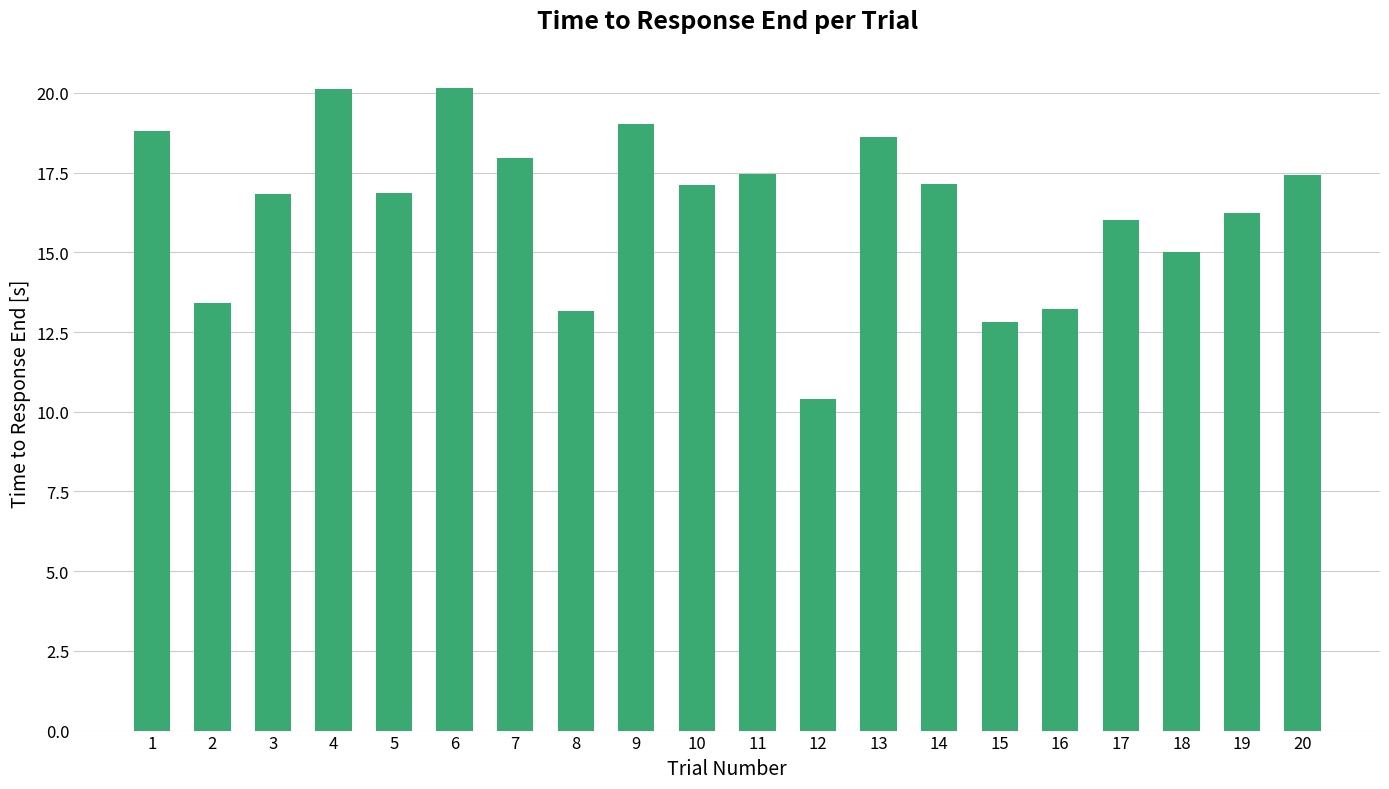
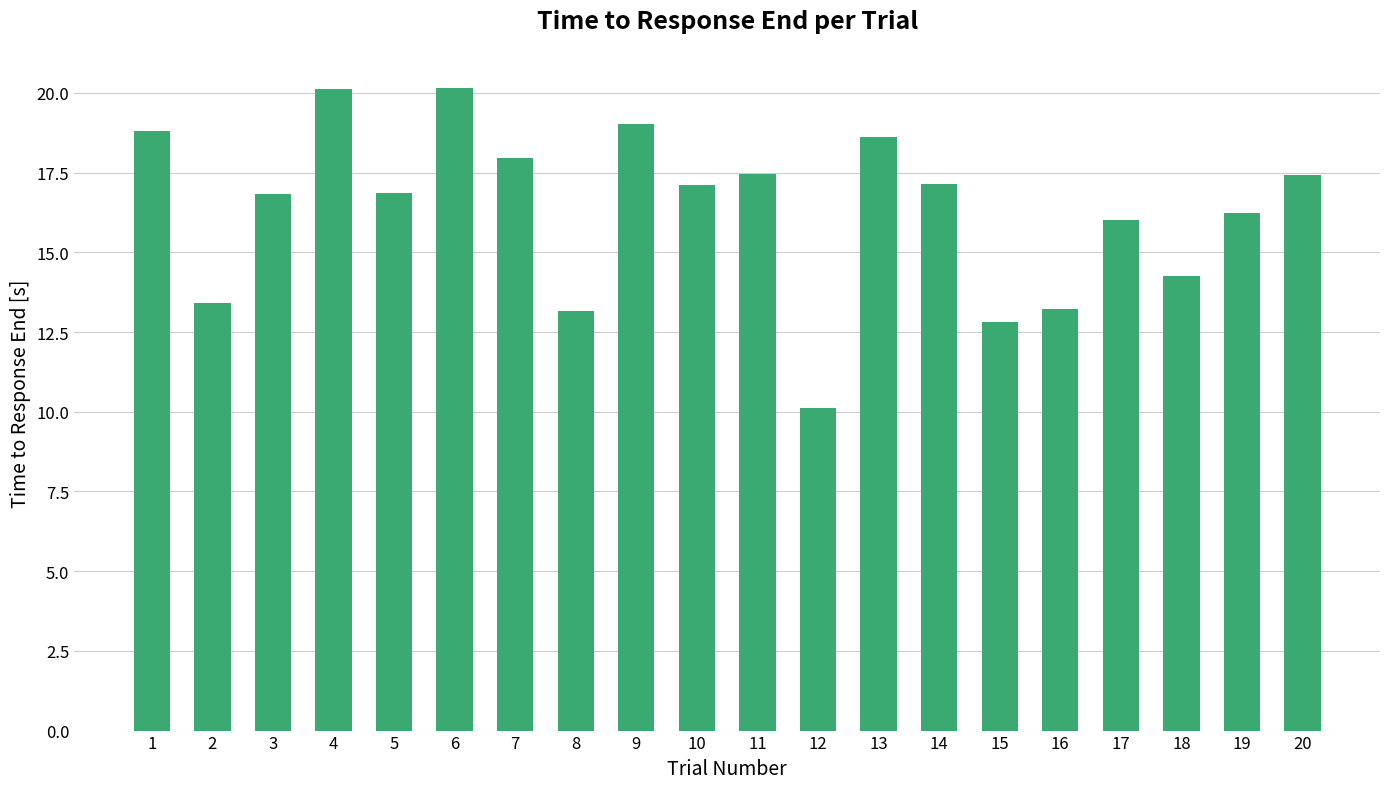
  {
    "1": 18.8,
    "2": 13.4,
    "3": 16.8,
    "4": 20.1,
    "5": 16.8,
    "6": 20.2,
    "7": 18.0,
    "8": 13.2,
    "9": 19.0,
    "10": 17.1,
    "11": 17.5,
-   "12": 10.4,
+   "12": 10.1,
    "13": 18.6,
    "14": 17.1,
    "15": 12.8,
    "16": 13.2,
    "17": 16.0,
-   "18": 15.0,
+   "18": 14.3,
    "19": 16.2,
    "20": 17.4
  }
